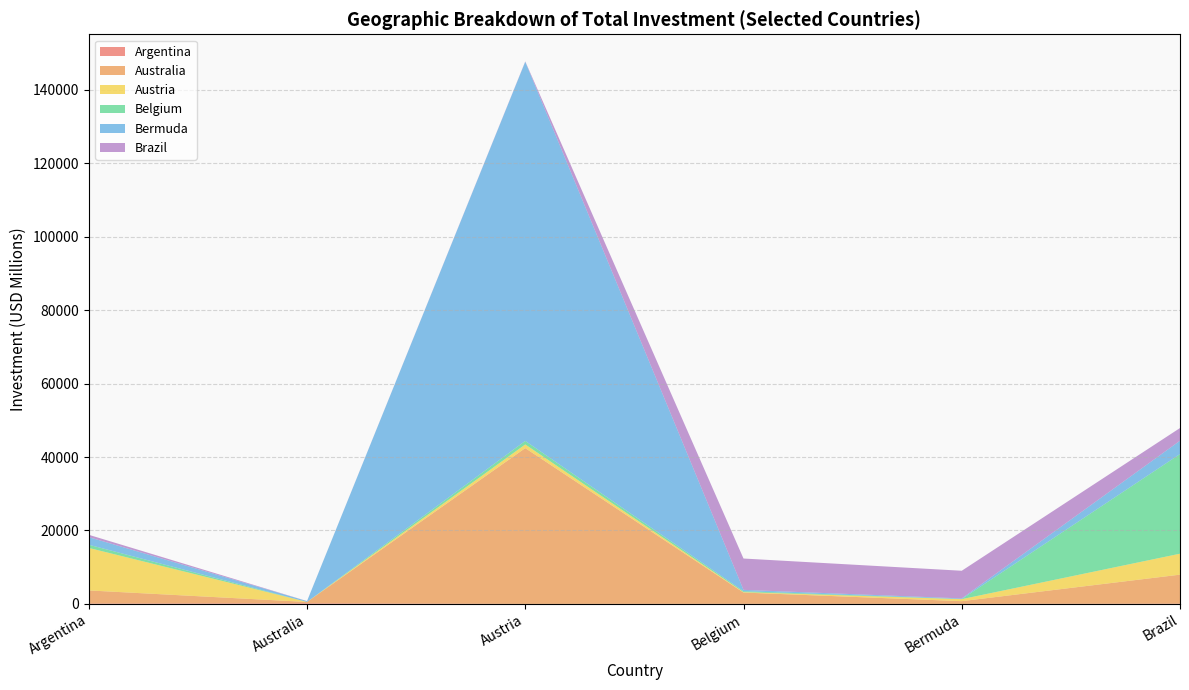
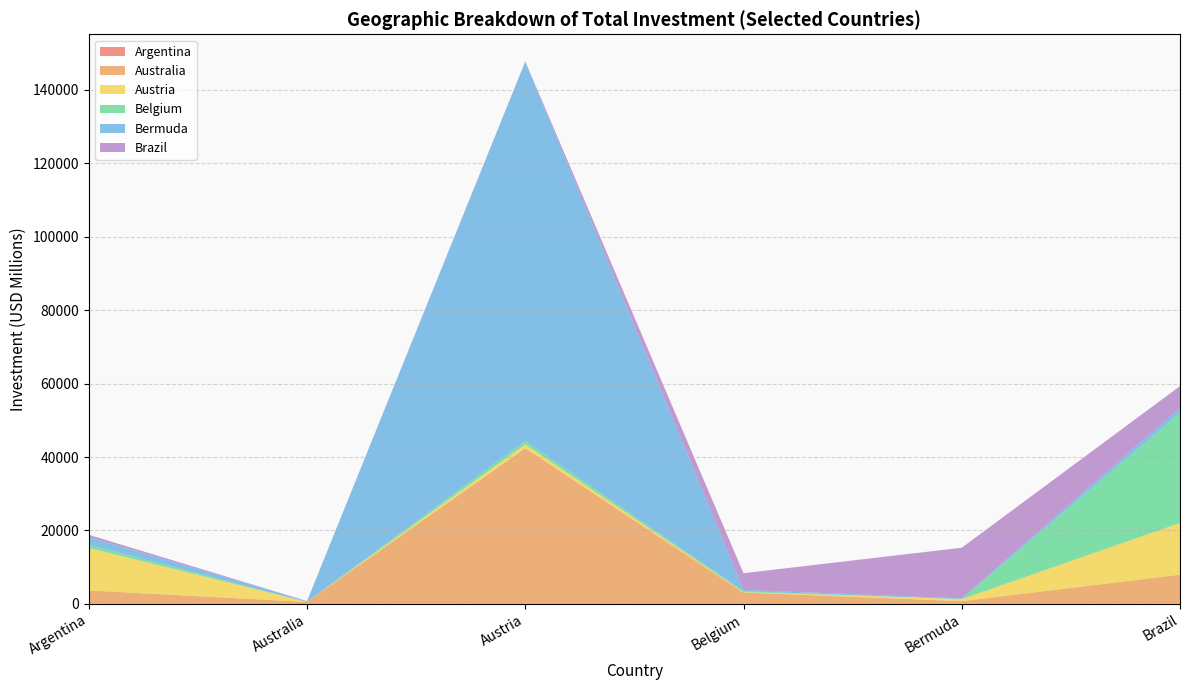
  {
    "Austria": {
      "Argentina": 12000,
      "Austria": 1000,
-     "Brazil": 6000
+     "Brazil": 14000
    },
    "Belgium": {
      "Argentina": 1000,
      "Austria": 1000,
-     "Brazil": 27000
+     "Brazil": 30000
    },
    "Bermuda": {
-     "Brazil": 4000
+     "Brazil": 1000
    },
    "Brazil": {
-     "Belgium": 9000,
-     "Bermuda": 8000,
-     "Brazil": 3000
+     "Belgium": 5000,
+     "Bermuda": 14000,
+     "Brazil": 6000
    }
  }
